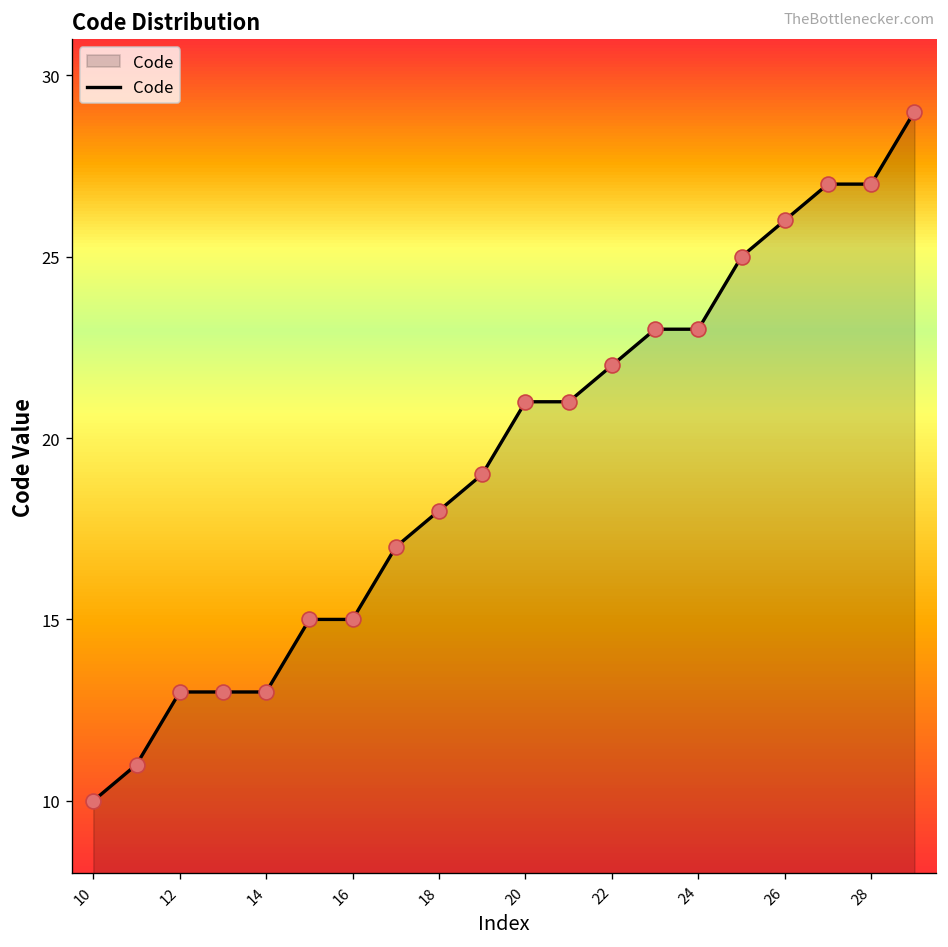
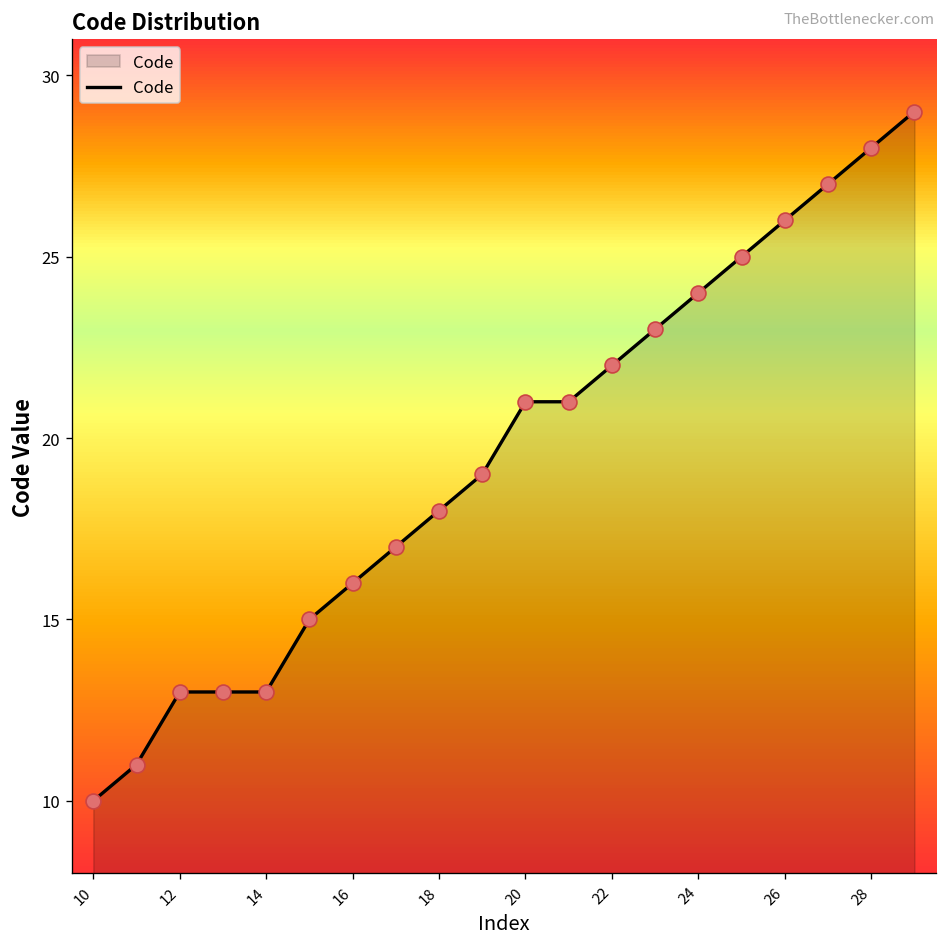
  {
    "10": 10,
    "12": 13,
    "14": 13,
-   "16": 15,
+   "16": 16,
    "18": 18,
    "20": 21,
    "22": 22,
-   "24": 23,
+   "24": 24,
    "26": 26,
-   "28": 27
+   "28": 28
  }
